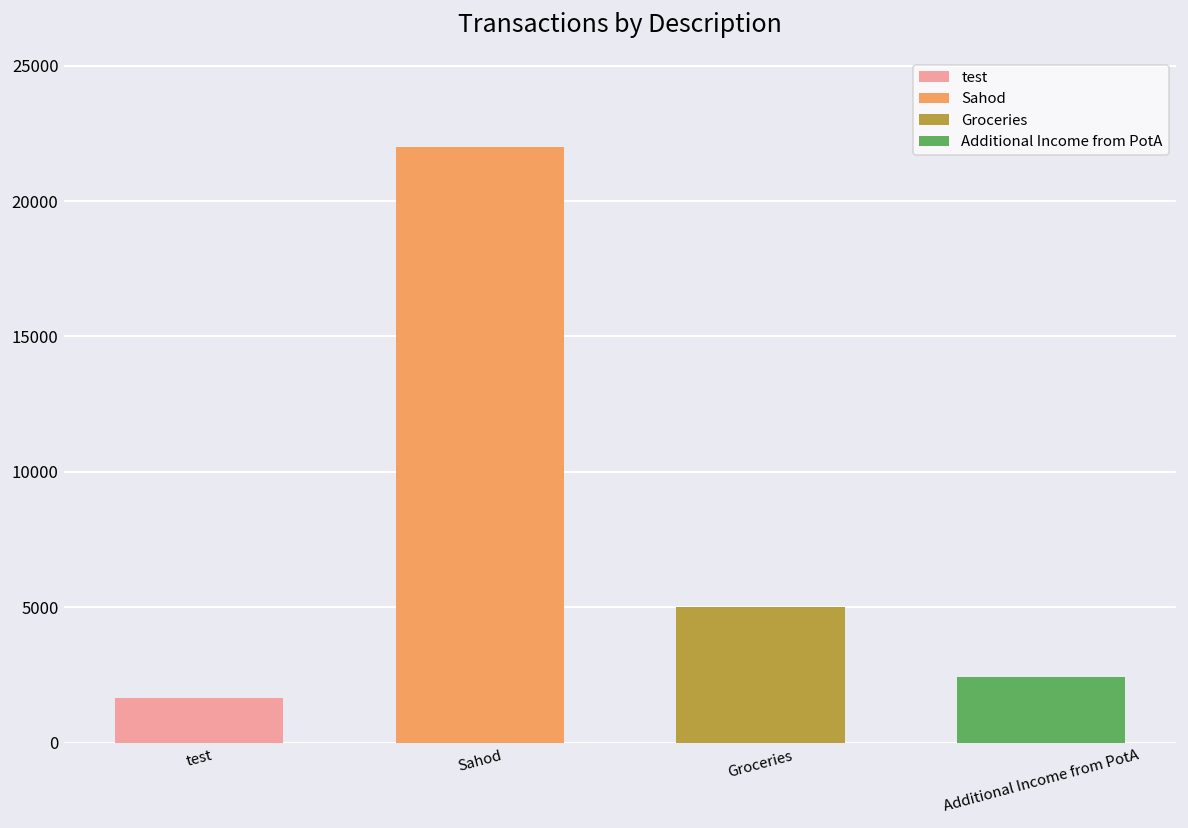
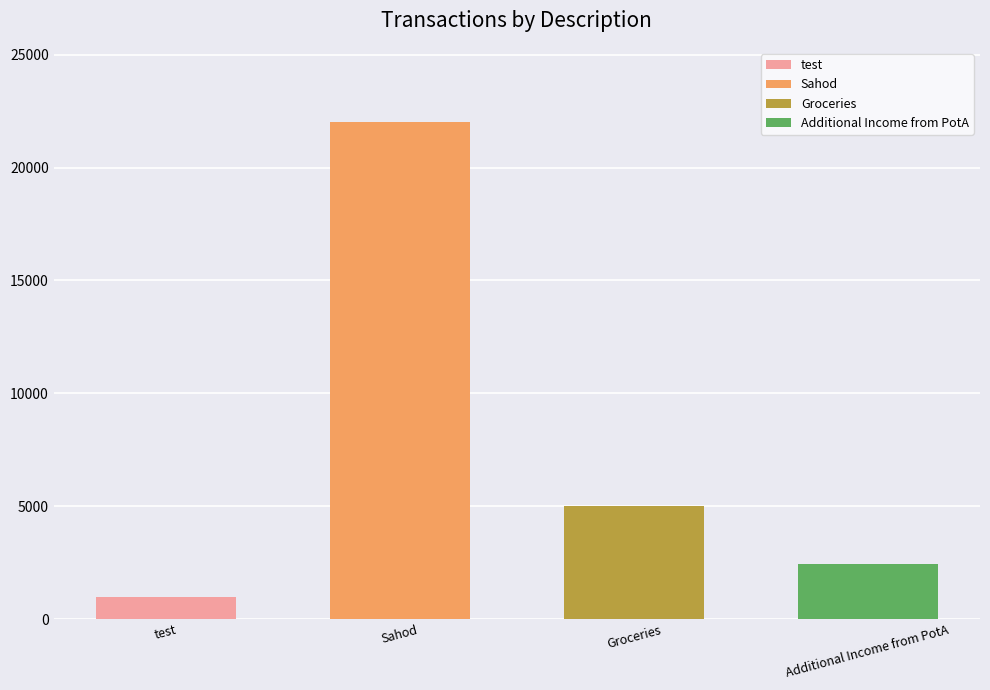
  {
-   "test": 1700,
+   "test": 1000,
    "Sahod": 22000,
    "Groceries": 5000,
    "Additional Income from PotA": 2400
  }
